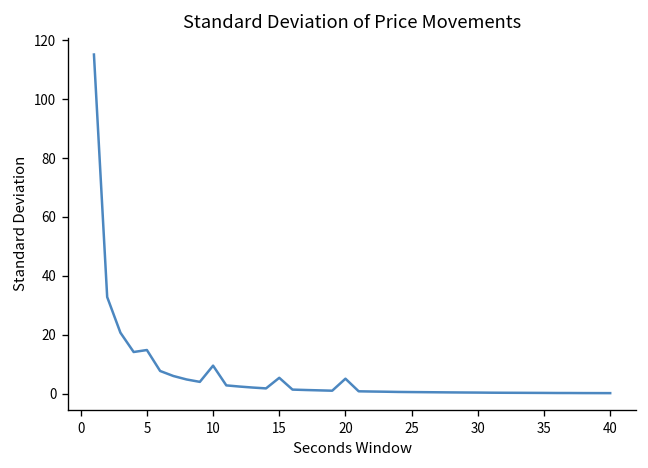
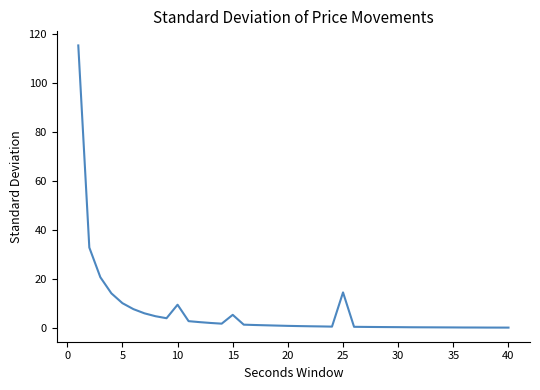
  {
-   "5": 15,
+   "5": 10,
    "10": 9,
    "15": 5,
-   "20": 5,
-   "25": 1,
+   "20": 1,
+   "25": 14,
    "30": 0,
    "35": 0,
    "40": 0
  }
